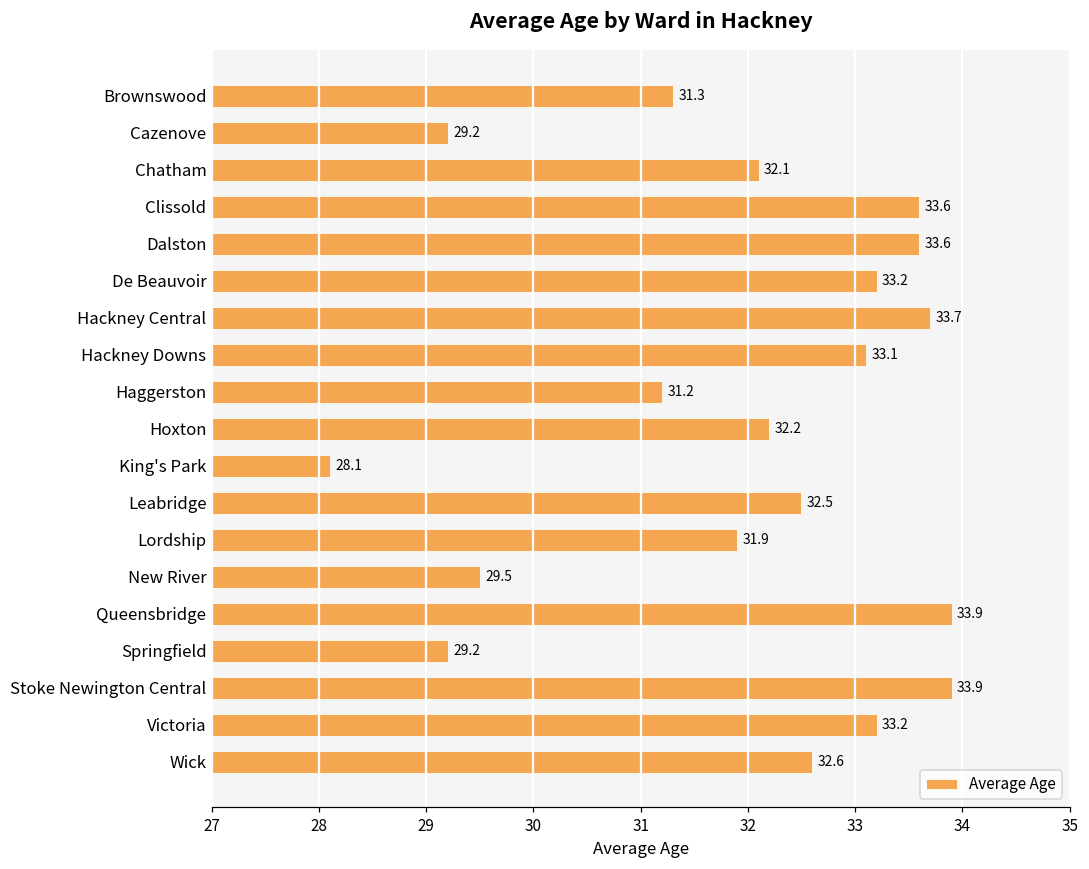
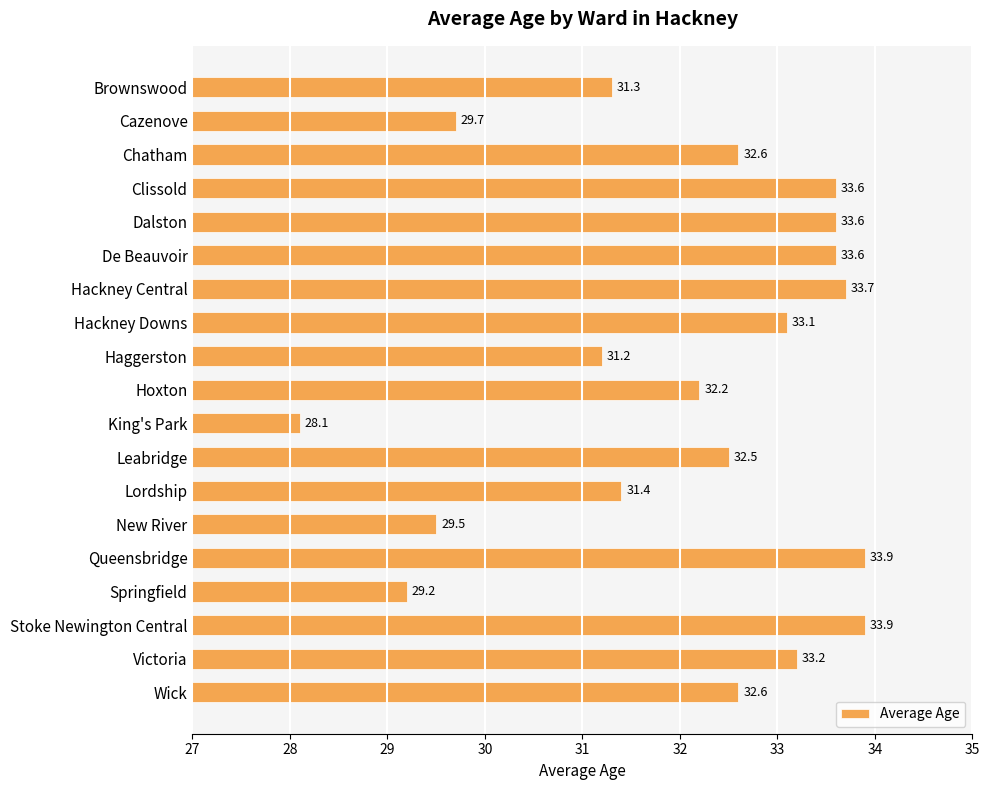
  {
    "Brownswood": 31.3,
-   "Cazenove": 29.2,
-   "Chatham": 32.1,
+   "Cazenove": 29.7,
+   "Chatham": 32.6,
    "Clissold": 33.6,
    "Dalston": 33.6,
-   "De Beauvoir": 33.2,
+   "De Beauvoir": 33.6,
    "Hackney Central": 33.7,
    "Hackney Downs": 33.1,
    "Haggerston": 31.2,
    "Hoxton": 32.2,
    "King's Park": 28.1,
    "Leabridge": 32.5,
-   "Lordship": 31.9,
+   "Lordship": 31.4,
    "New River": 29.5,
    "Queensbridge": 33.9,
    "Springfield": 29.2,
    "Stoke Newington Central": 33.9,
    "Victoria": 33.2,
    "Wick": 32.6
  }
